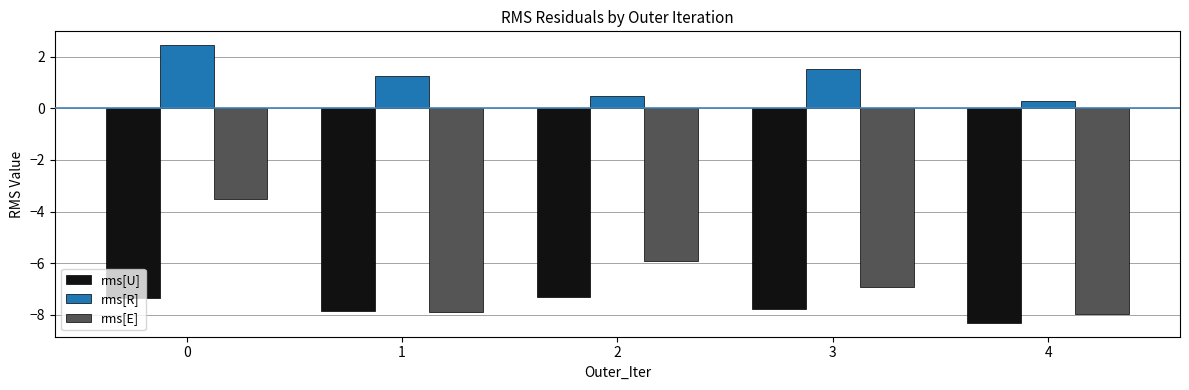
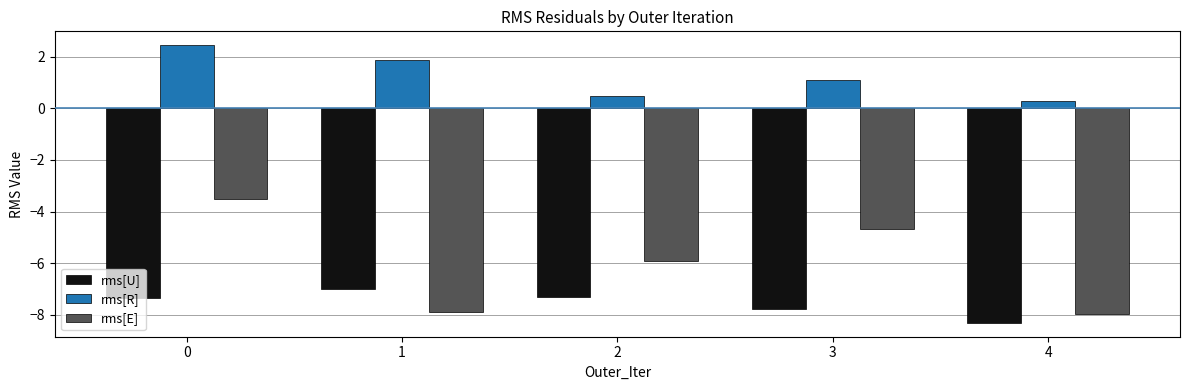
  {
    "rms[U]": {
-     "1": -7.9,
+     "1": -7.0,
      "2": -7.3,
      "3": -7.8,
      "4": -8.3
    },
    "rms[R]": {
      "0": 2.4,
-     "1": 1.2,
+     "1": 1.9,
      "2": 0.5,
-     "3": 1.5,
+     "3": 1.1,
      "4": 0.3
    },
    "rms[E]": {
      "0": -3.5,
      "1": -7.9,
      "2": -5.9,
-     "3": -6.9,
+     "3": -4.7,
      "4": -8.0
    }
  }
